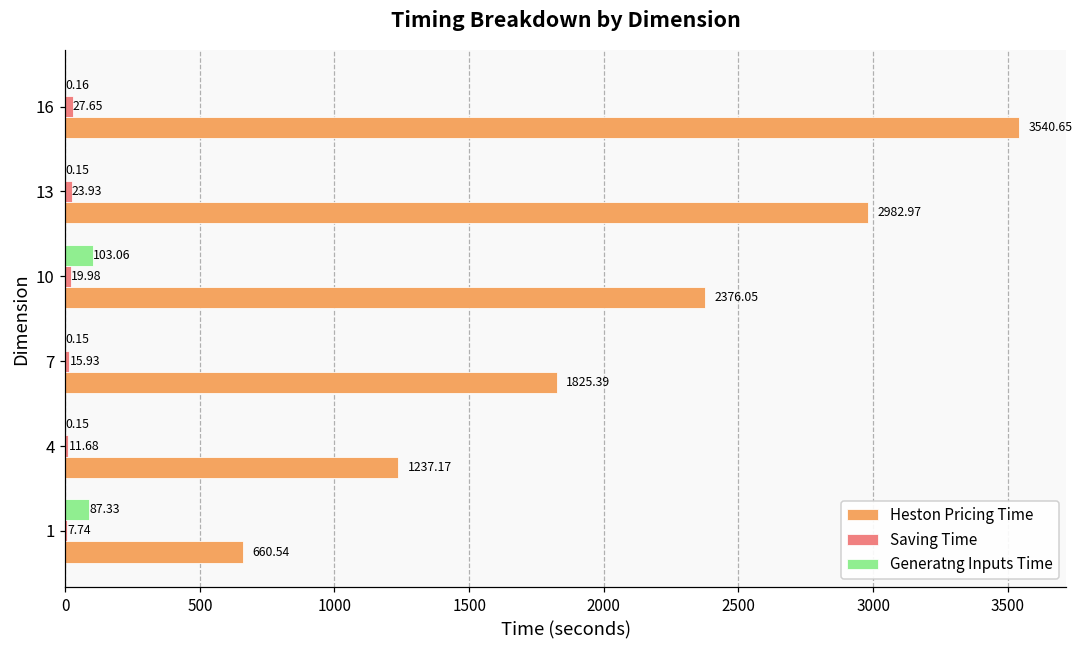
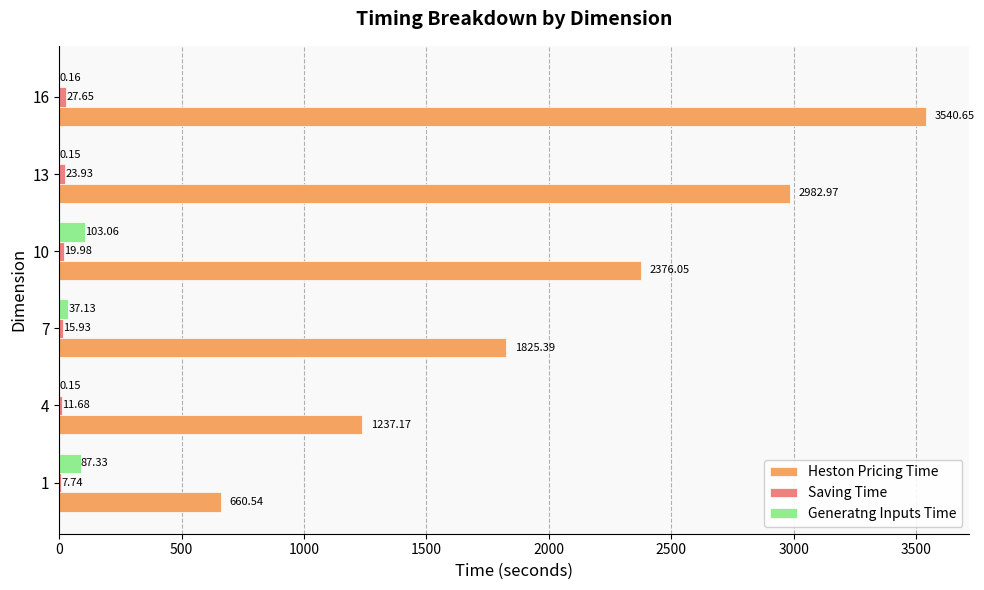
  {
    "Generatng Inputs Time": {
      "16": 0.16,
      "13": 0.15,
      "10": 103.06,
-     "7": 0.15,
+     "7": 37.13,
      "4": 0.15,
      "1": 87.33
    }
  }
